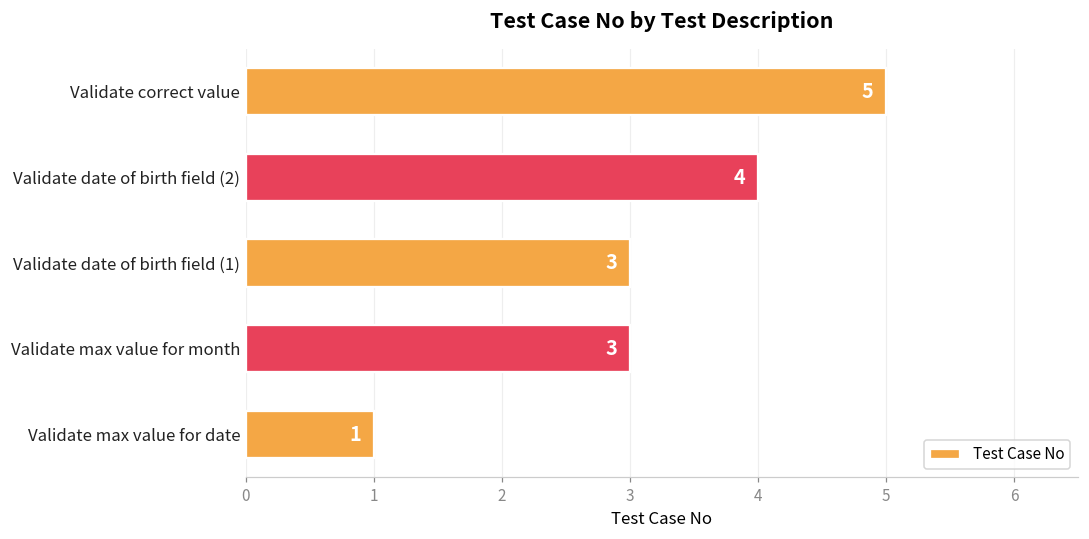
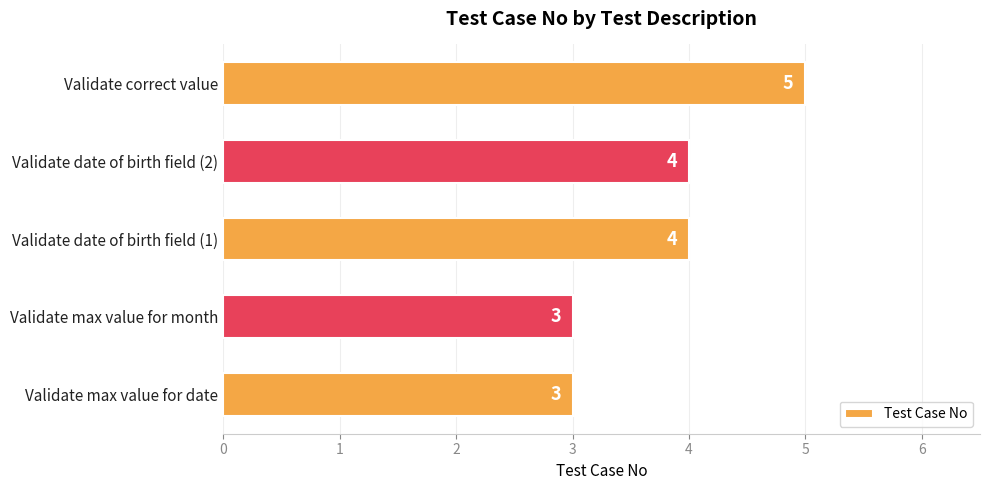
  {
    "Validate correct value": 5,
    "Validate date of birth field (2)": 4,
-   "Validate date of birth field (1)": 3,
+   "Validate date of birth field (1)": 4,
    "Validate max value for month": 3,
-   "Validate max value for date": 1
+   "Validate max value for date": 3
  }
